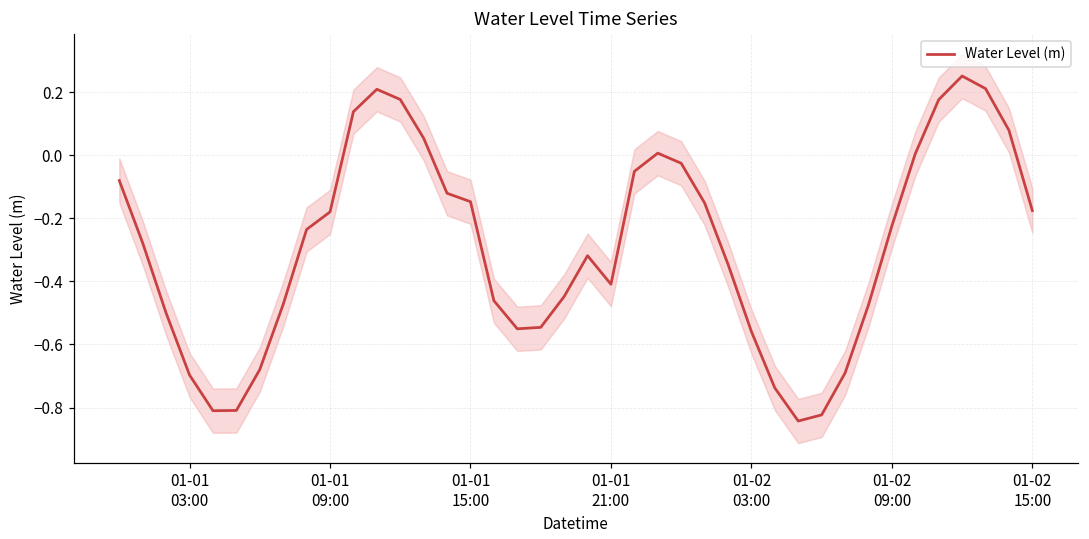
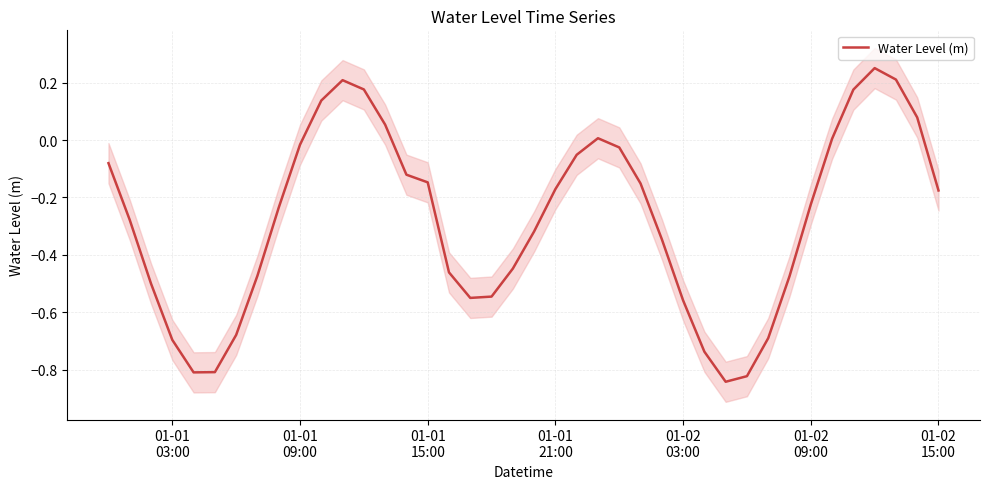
  {
    "Water Level (m)": {
      "01-01 03:00": -0.70,
-     "01-01 09:00": -0.18,
+     "01-01 09:00": -0.02,
      "01-01 15:00": -0.15,
-     "01-01 21:00": -0.41,
+     "01-01 21:00": -0.17,
      "01-02 03:00": -0.56,
      "01-02 09:00": -0.22,
      "01-02 15:00": -0.18
    }
  }
